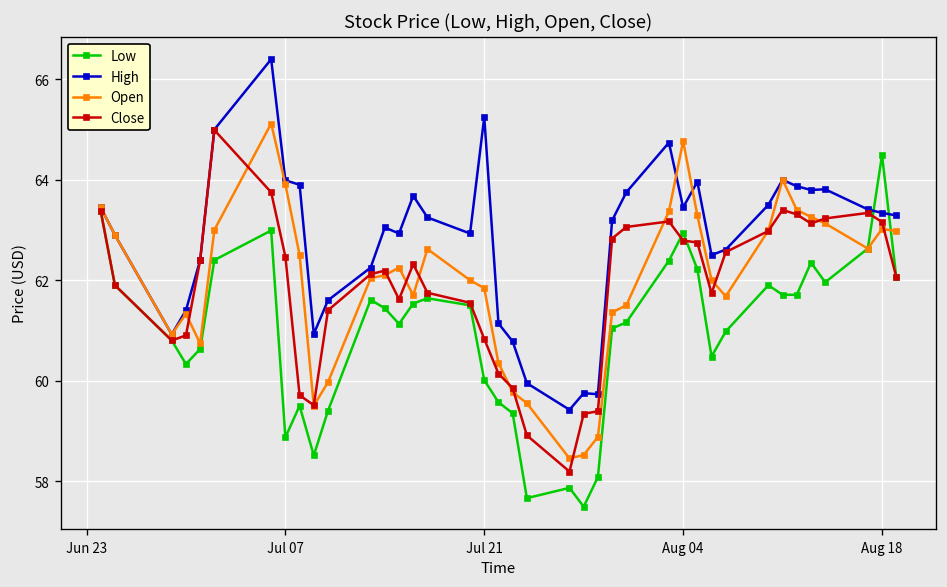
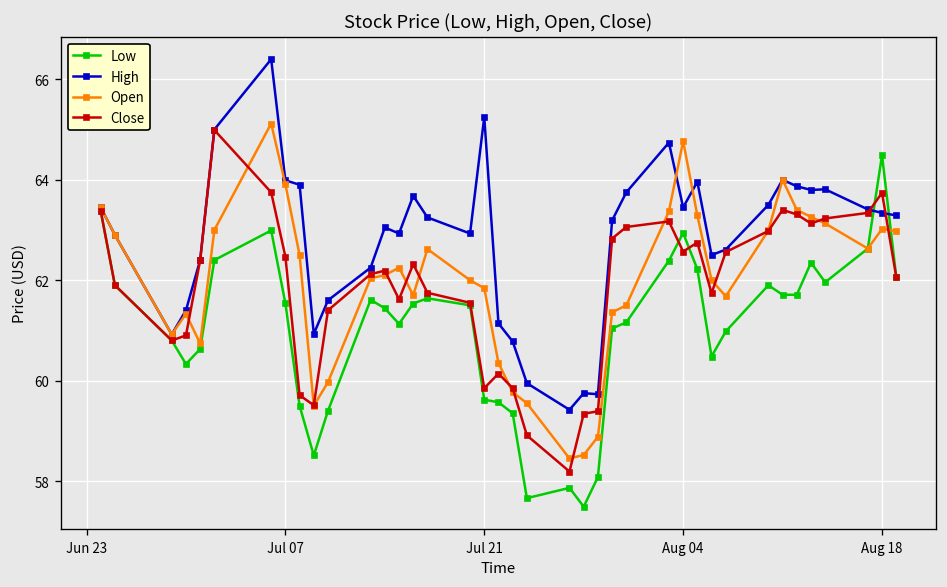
  {
    "Low": {
-     "Jul 07": 58.9,
-     "Jul 21": 60.0,
+     "Jul 07": 61.5,
+     "Jul 21": 59.6,
      "Aug 04": 62.9,
      "Aug 18": 64.5
    },
    "High": {
      "Jul 07": 64.0,
      "Jul 21": 65.3,
      "Aug 04": 63.5,
      "Aug 18": 63.3
    },
    "Open": {
      "Jul 07": 63.9,
      "Jul 21": 61.8,
      "Aug 04": 64.8,
      "Aug 18": 63.0
    },
    "Close": {
      "Jul 07": 62.5,
-     "Jul 21": 60.8,
-     "Aug 04": 62.8,
-     "Aug 18": 63.2
+     "Jul 21": 59.9,
+     "Aug 04": 62.6,
+     "Aug 18": 63.7
    }
  }
